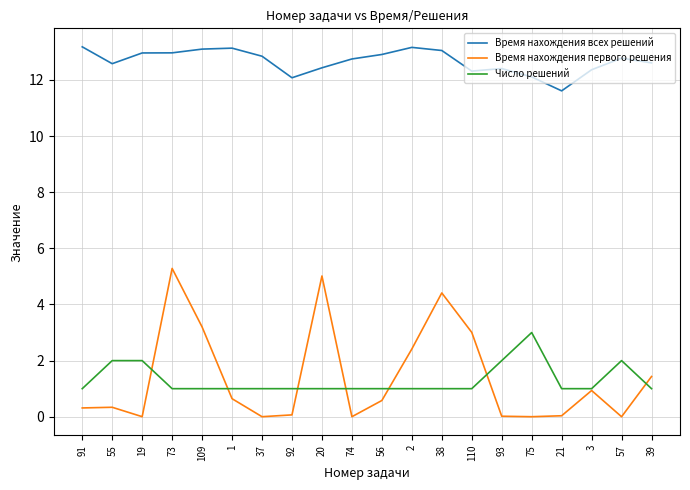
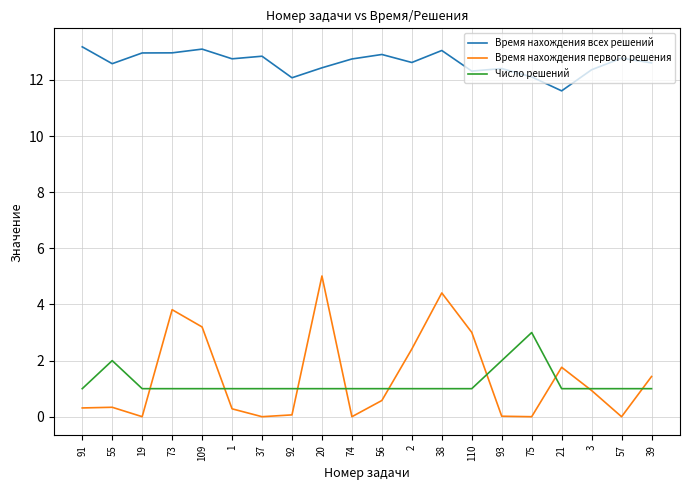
  {
    "Время нахождения всех решений": {
      "91": 13.2,
      "55": 12.6,
      "19": 13.0,
      "73": 13.0,
      "109": 13.1,
-     "1": 13.1,
+     "1": 12.8,
      "37": 12.8,
      "92": 12.1,
      "20": 12.4,
      "74": 12.7,
      "56": 12.9,
-     "2": 13.2,
+     "2": 12.6,
      "38": 13.1,
      "21": 11.6
    },
    "Время нахождения первого решения": {
      "91": 0.3,
      "55": 0.3,
      "19": 0.0,
-     "73": 5.3,
+     "73": 3.8,
      "109": 3.2,
-     "1": 0.6,
+     "1": 0.3,
      "37": 0.0,
      "92": 0.1,
      "20": 5.0,
      "74": 0.0,
      "56": 0.6,
      "2": 2.4,
      "38": 4.4,
      "110": 3.0,
      "93": 0.0,
      "75": 0.0,
-     "21": 0.0,
+     "21": 1.8,
      "57": 0.0,
      "39": 1.4
    },
    "Число решений": {
      "91": 1,
      "55": 2,
-     "19": 2,
+     "19": 1,
      "73": 1,
      "109": 1,
      "1": 1,
      "37": 1,
      "92": 1,
      "20": 1,
      "74": 1,
      "56": 1,
      "2": 1,
      "38": 1,
      "110": 1,
      "93": 2,
      "75": 3,
      "21": 1,
-     "57": 2,
+     "57": 1,
      "39": 1
    }
  }
